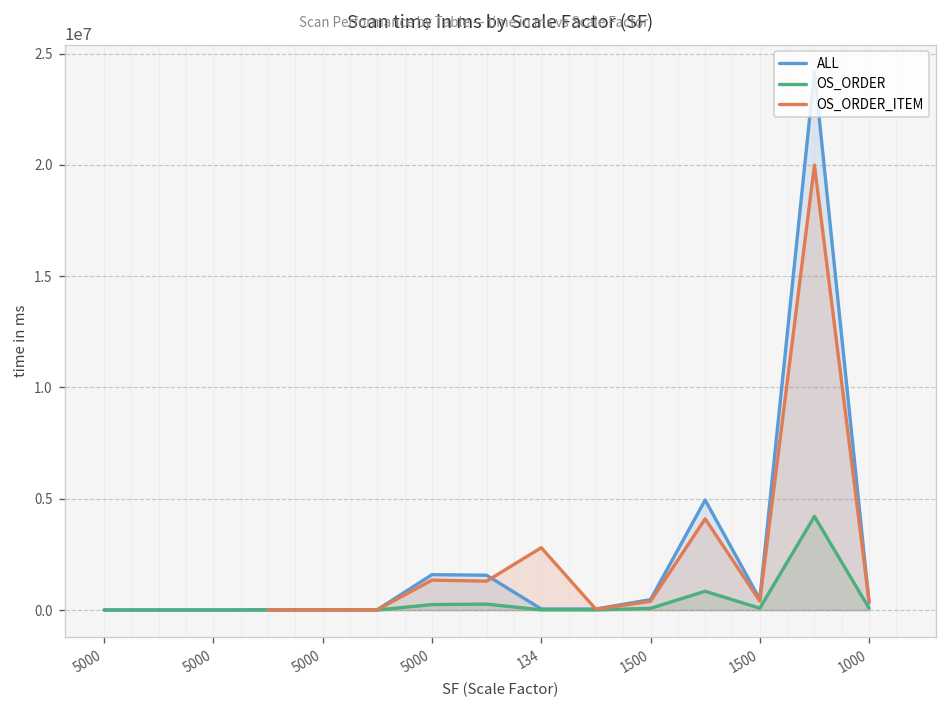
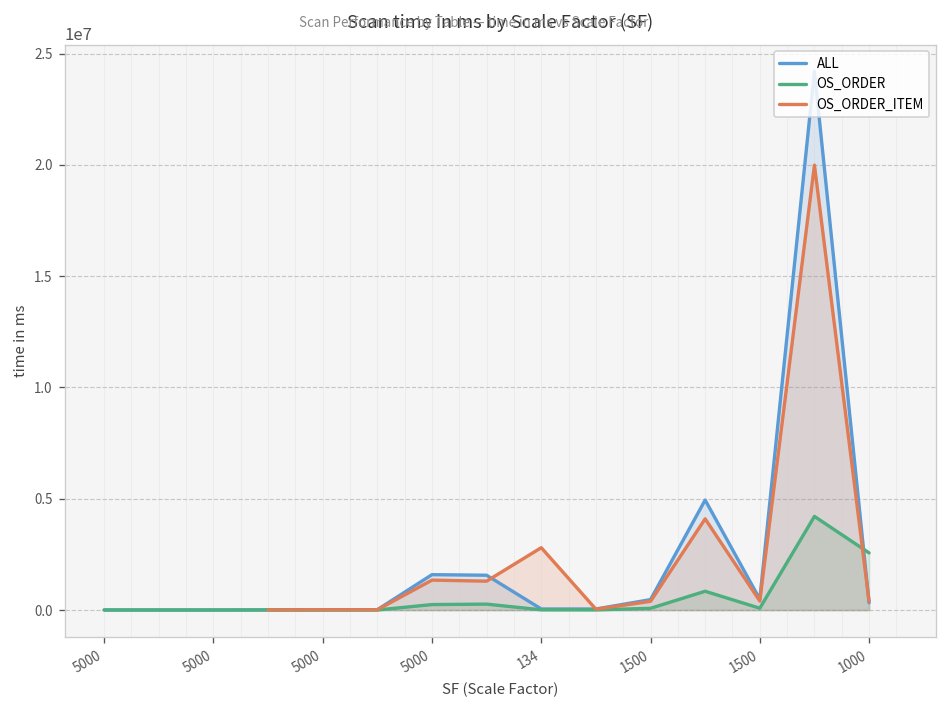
  {
    "OS_ORDER": {
-     "1000": 100000
+     "1000": 2600000
    },
    "OS_ORDER_ITEM": {
      "134": 2800000
    }
  }
